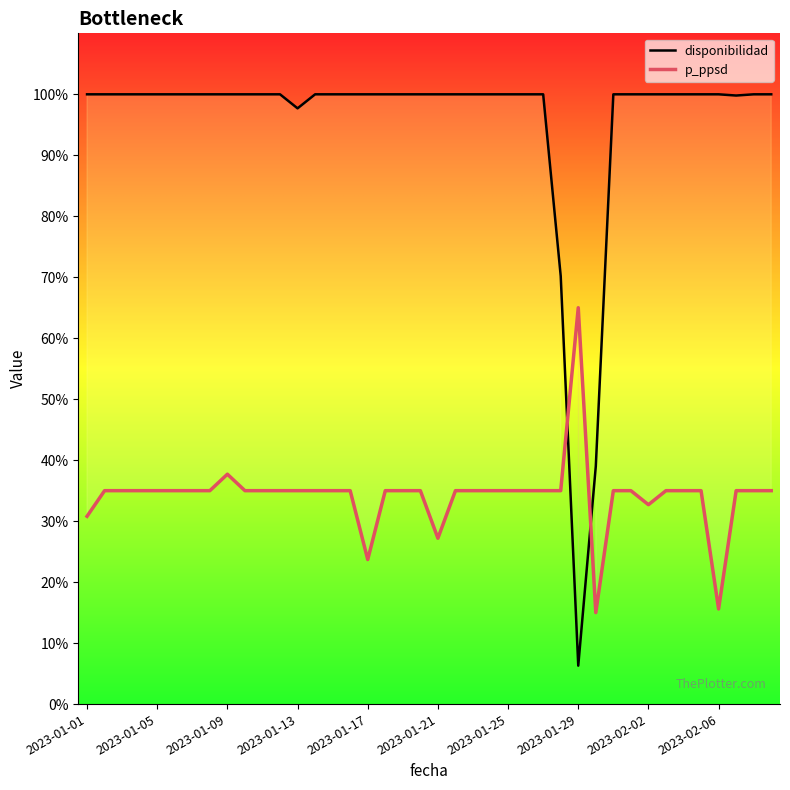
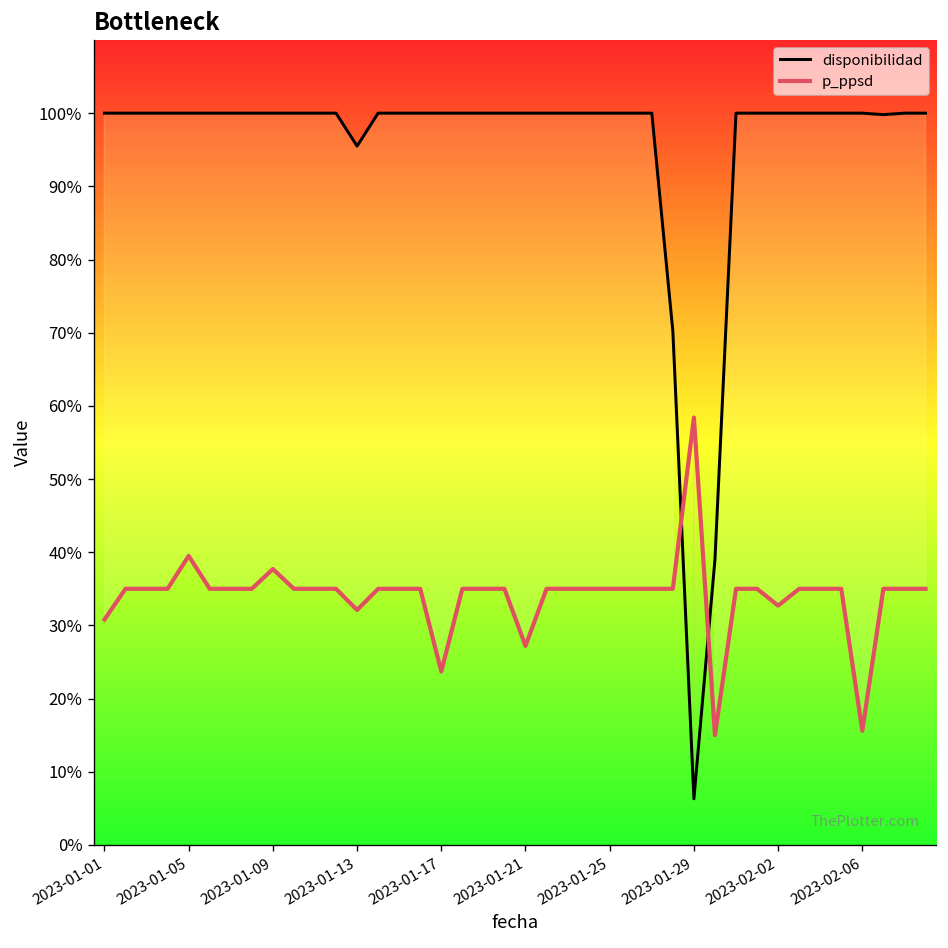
  {
    "disponibilidad": {
      "2023-01-01": "100%",
      "2023-01-05": "100%",
      "2023-01-09": "100%",
-     "2023-01-13": "98%",
+     "2023-01-13": "96%",
      "2023-01-17": "100%",
      "2023-01-21": "100%",
      "2023-01-25": "100%",
      "2023-01-29": "6%",
      "2023-02-02": "100%",
      "2023-02-06": "100%"
    },
    "p_ppsd": {
      "2023-01-01": "31%",
-     "2023-01-05": "35%",
+     "2023-01-05": "40%",
      "2023-01-09": "38%",
-     "2023-01-13": "35%",
+     "2023-01-13": "32%",
      "2023-01-17": "24%",
      "2023-01-21": "27%",
      "2023-01-25": "35%",
-     "2023-01-29": "65%",
+     "2023-01-29": "58%",
      "2023-02-02": "33%",
      "2023-02-06": "16%"
    }
  }
